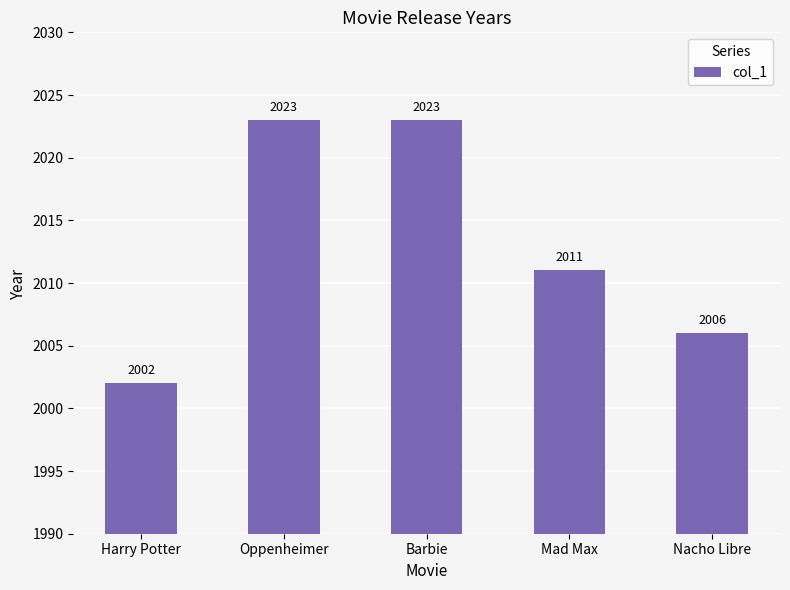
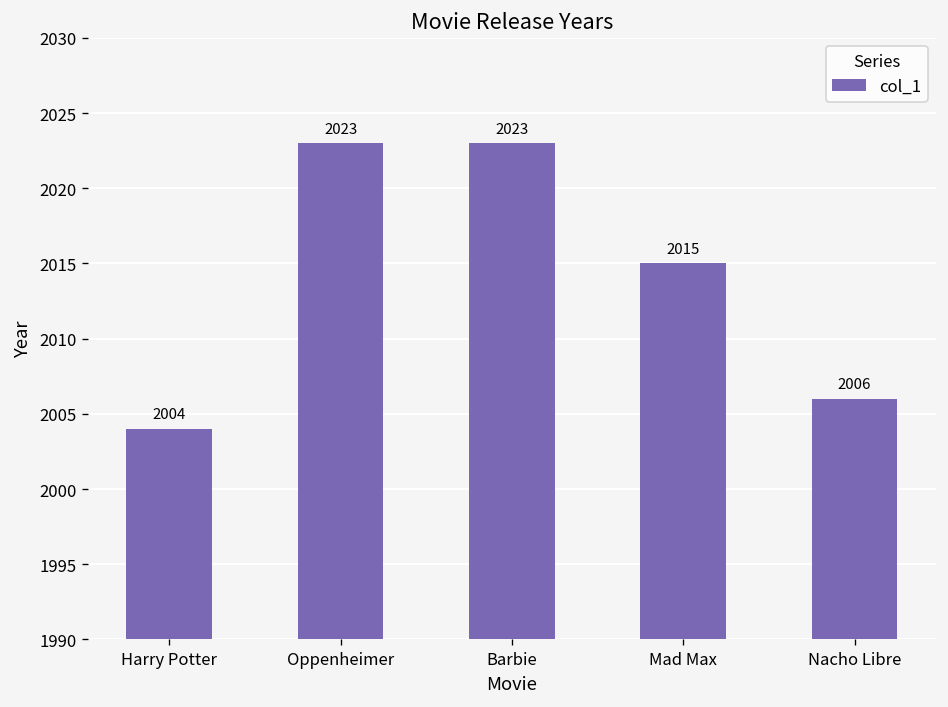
  {
-   "Harry Potter": 2002,
+   "Harry Potter": 2004,
    "Oppenheimer": 2023,
    "Barbie": 2023,
-   "Mad Max": 2011,
+   "Mad Max": 2015,
    "Nacho Libre": 2006
  }
